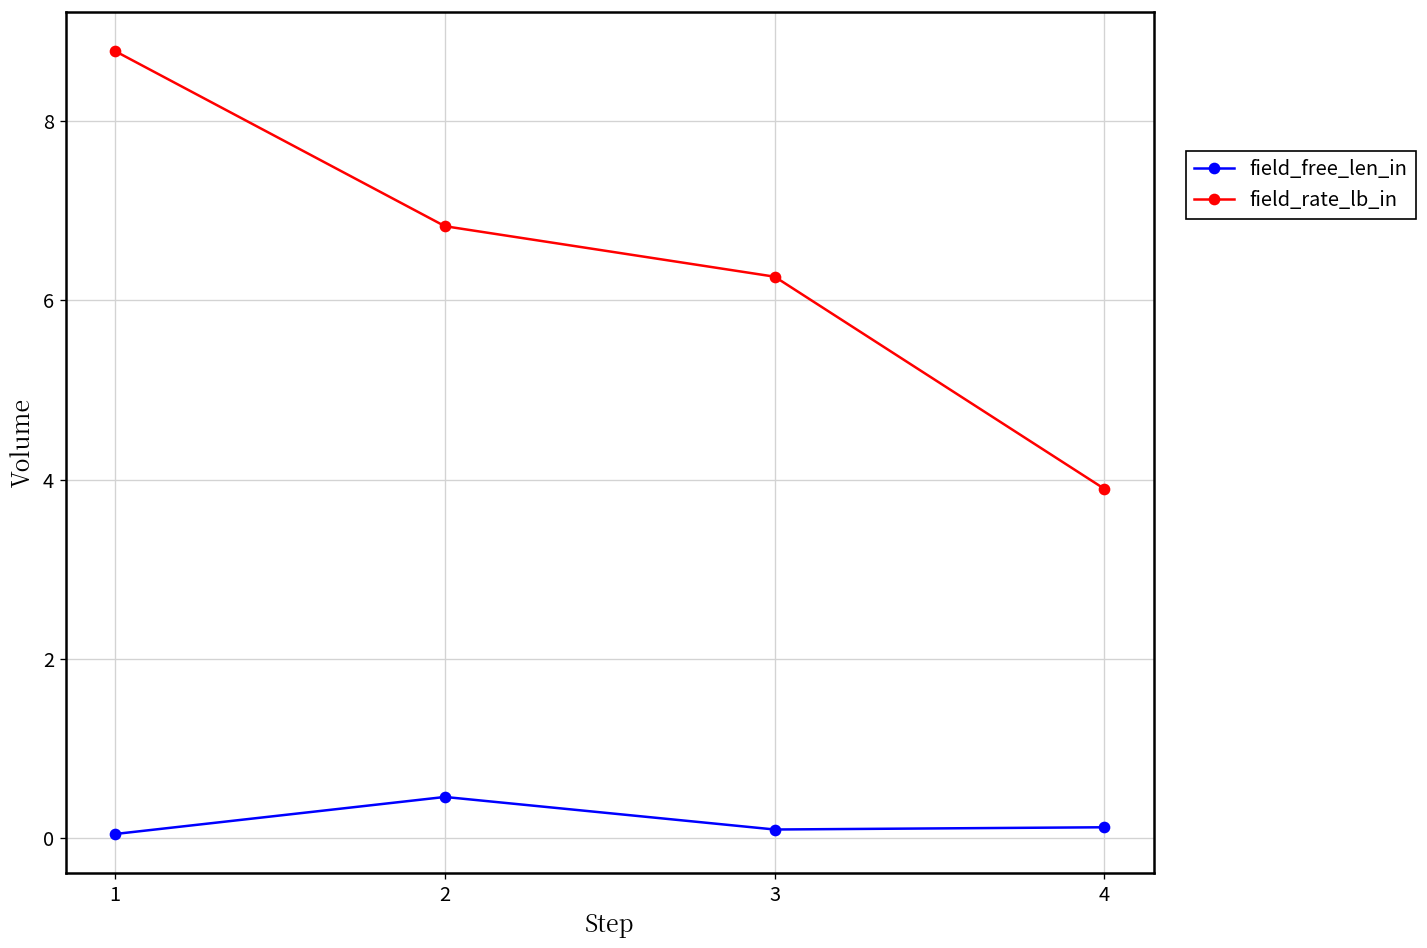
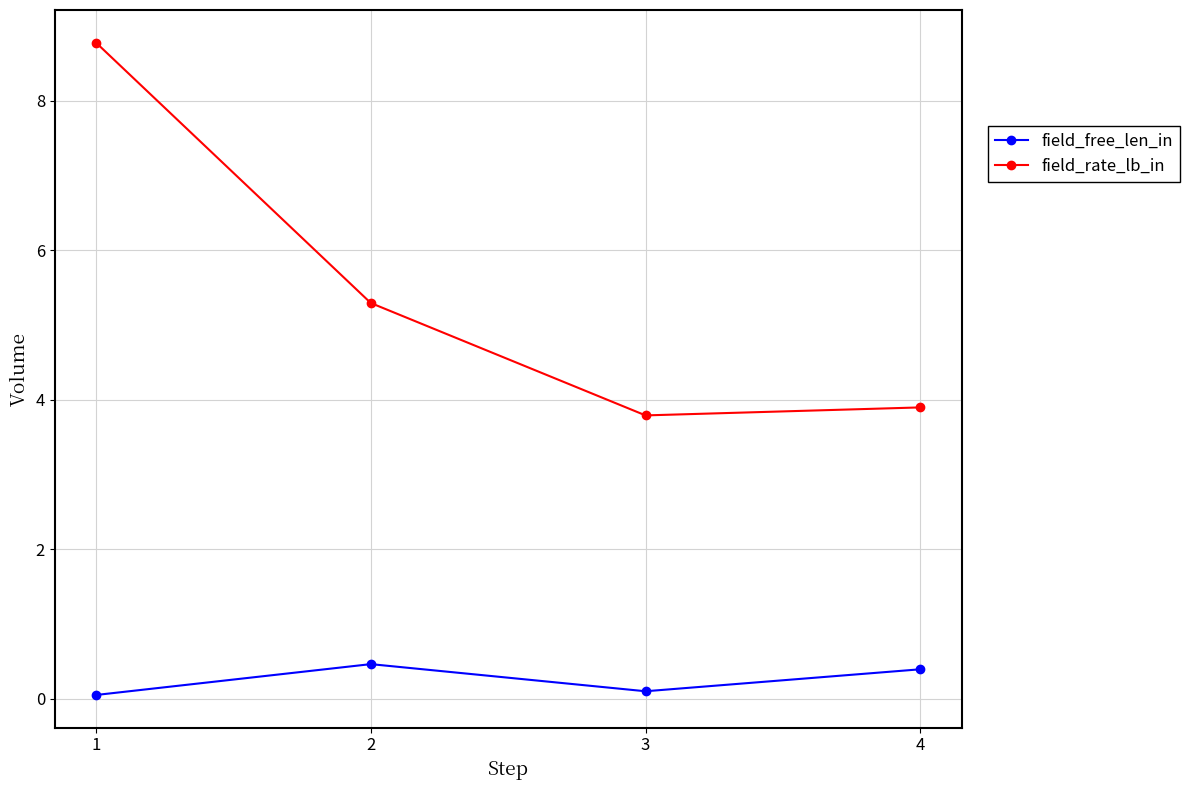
  {
    "field_free_len_in": {
      "1": 0.1,
      "2": 0.5,
      "3": 0.1,
-     "4": 0.1
+     "4": 0.4
    },
    "field_rate_lb_in": {
      "1": 8.8,
-     "2": 6.8,
-     "3": 6.3,
+     "2": 5.3,
+     "3": 3.8,
      "4": 3.9
    }
  }
